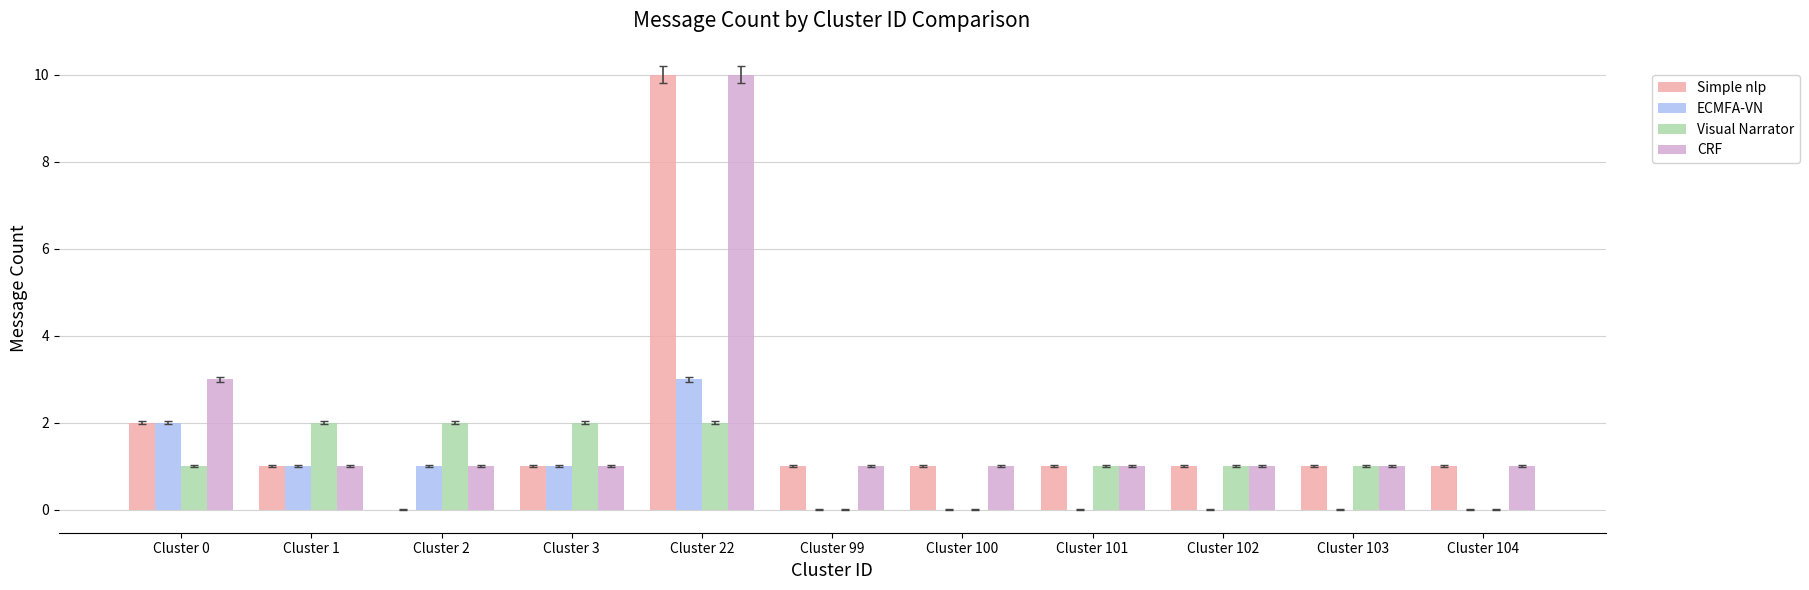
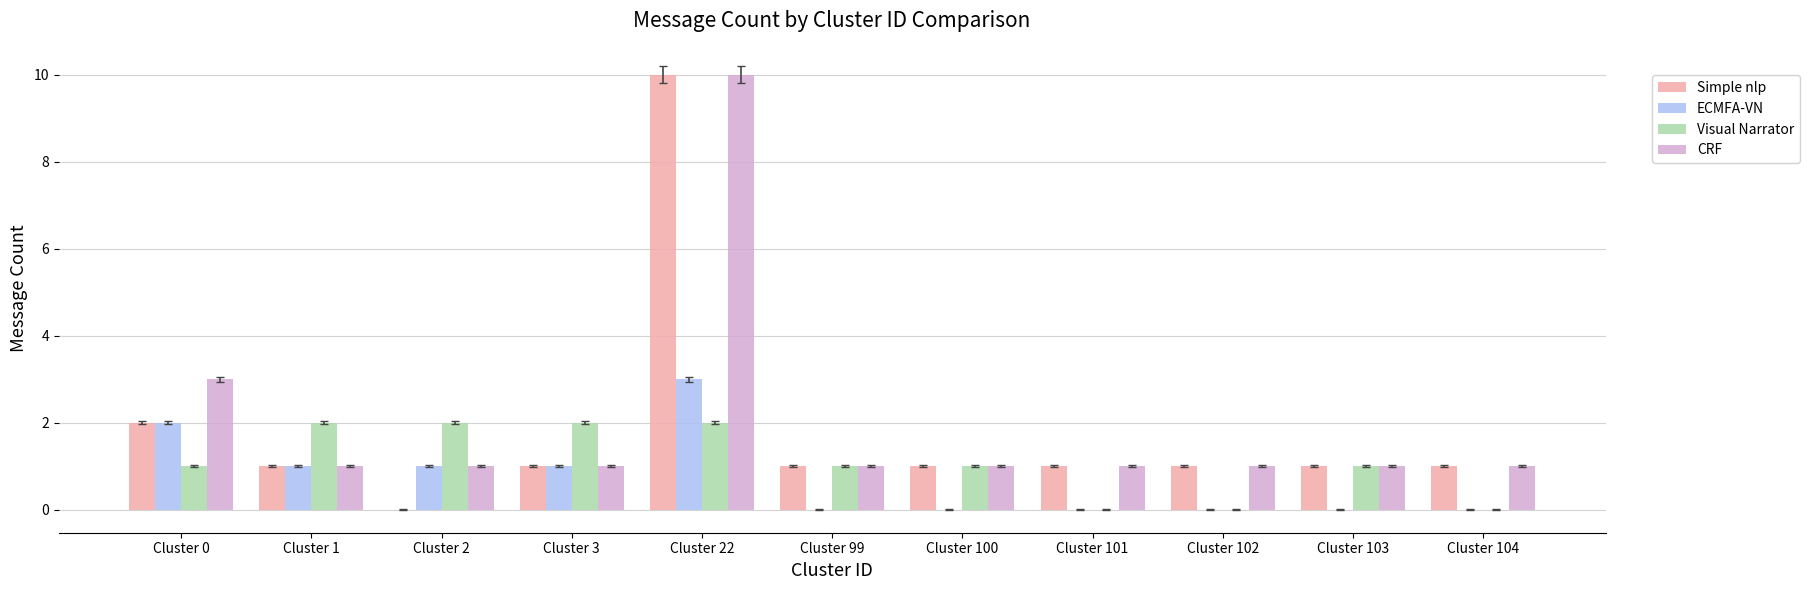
  {
    "Visual Narrator": {
      "Cluster 0": 1,
      "Cluster 1": 2,
      "Cluster 2": 2,
      "Cluster 3": 2,
      "Cluster 22": 2,
-     "Cluster 99": 0,
-     "Cluster 100": 0,
-     "Cluster 101": 1,
-     "Cluster 102": 1,
+     "Cluster 99": 1,
+     "Cluster 100": 1,
+     "Cluster 101": 0,
+     "Cluster 102": 0,
      "Cluster 103": 1,
      "Cluster 104": 0
    }
  }
